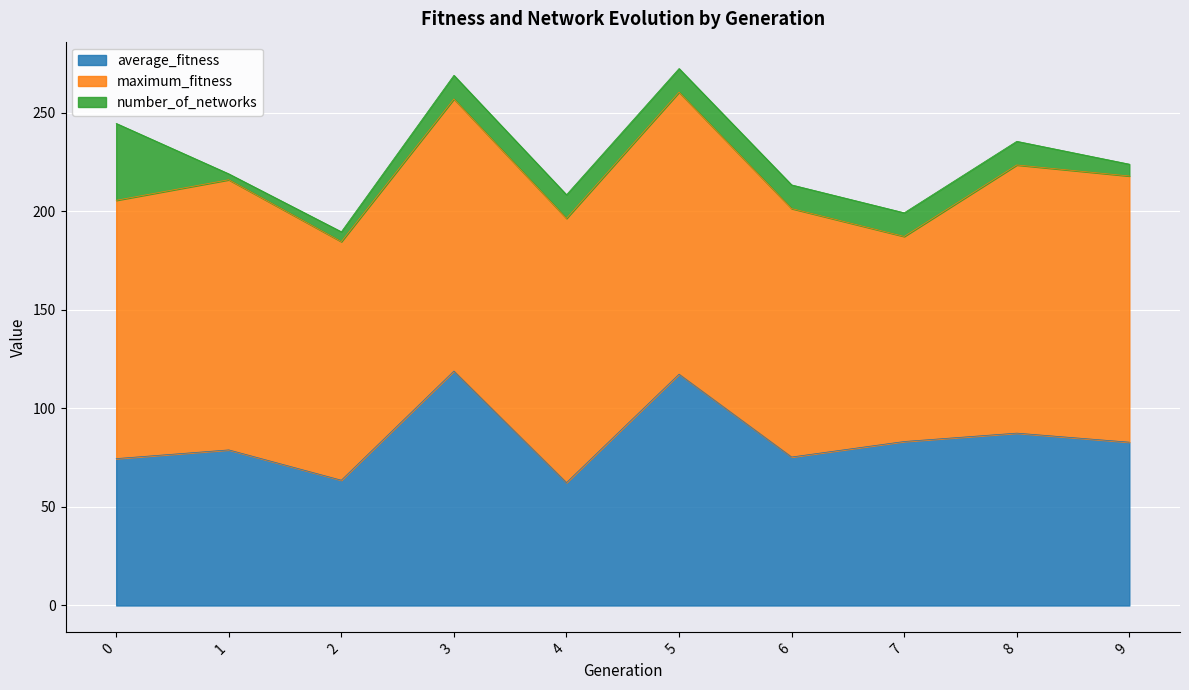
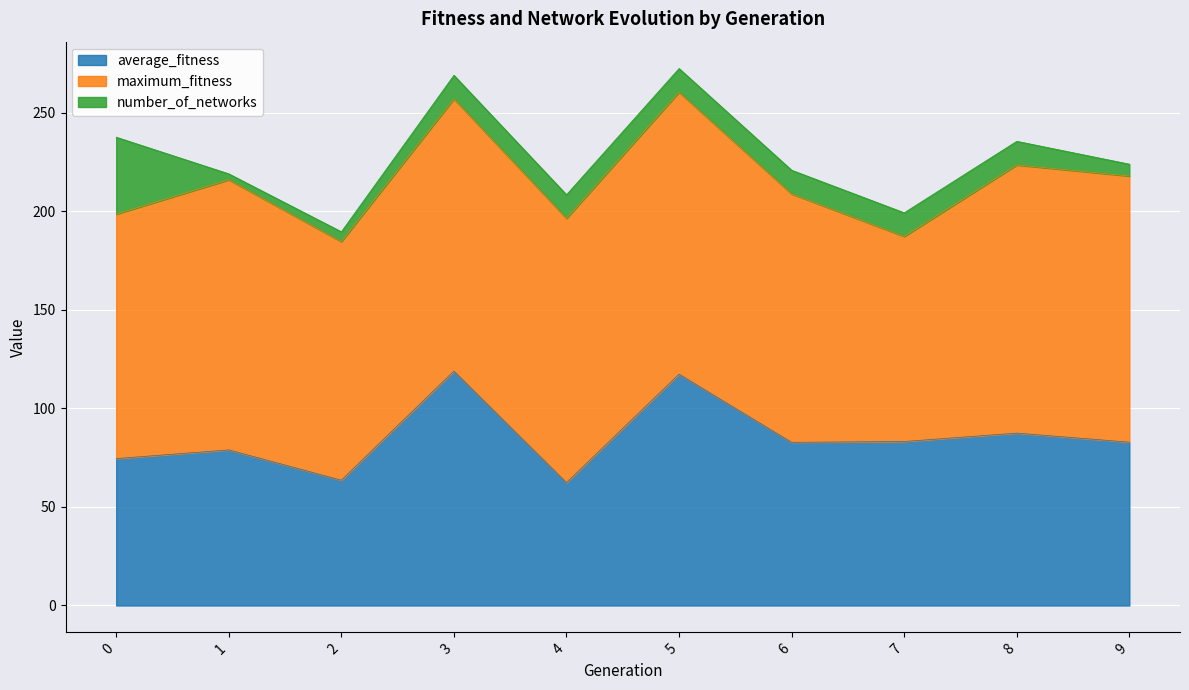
  {
    "average_fitness": {
      "0": 75,
      "1": 79,
      "2": 64,
      "3": 119,
      "4": 62,
      "5": 117,
-     "6": 75,
+     "6": 83,
      "7": 83,
      "8": 87,
      "9": 83
    },
    "maximum_fitness": {
-     "0": 131,
+     "0": 124,
      "1": 137,
      "2": 121,
      "3": 138,
      "4": 134,
      "5": 143,
      "6": 126,
      "7": 104,
      "8": 136,
      "9": 135
    },
    "number_of_networks": {
      "0": 39,
      "1": 3,
      "2": 5,
      "3": 12,
      "4": 12,
      "5": 12,
      "6": 12,
      "7": 12,
      "8": 12,
      "9": 6
    }
  }
